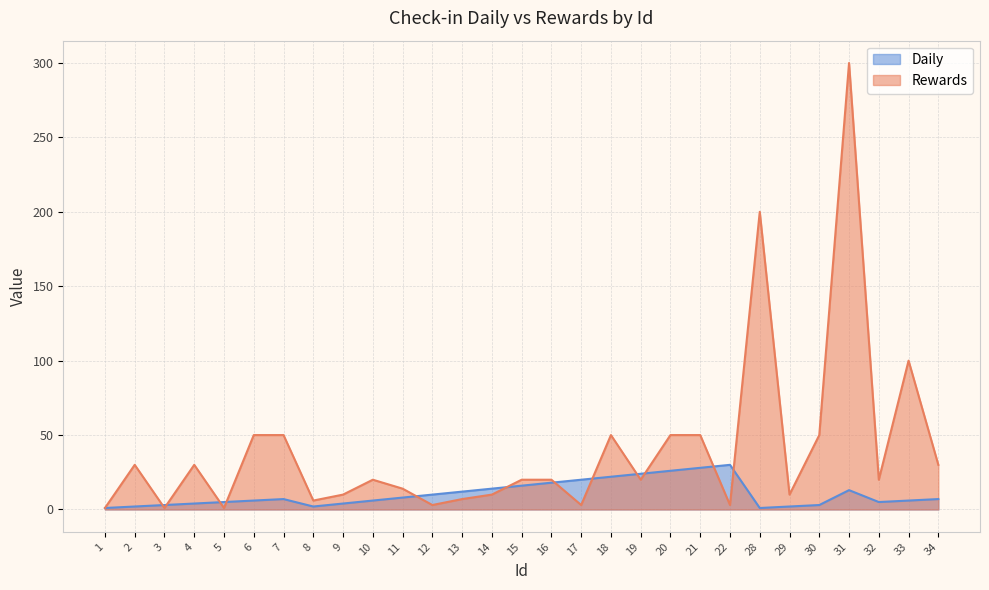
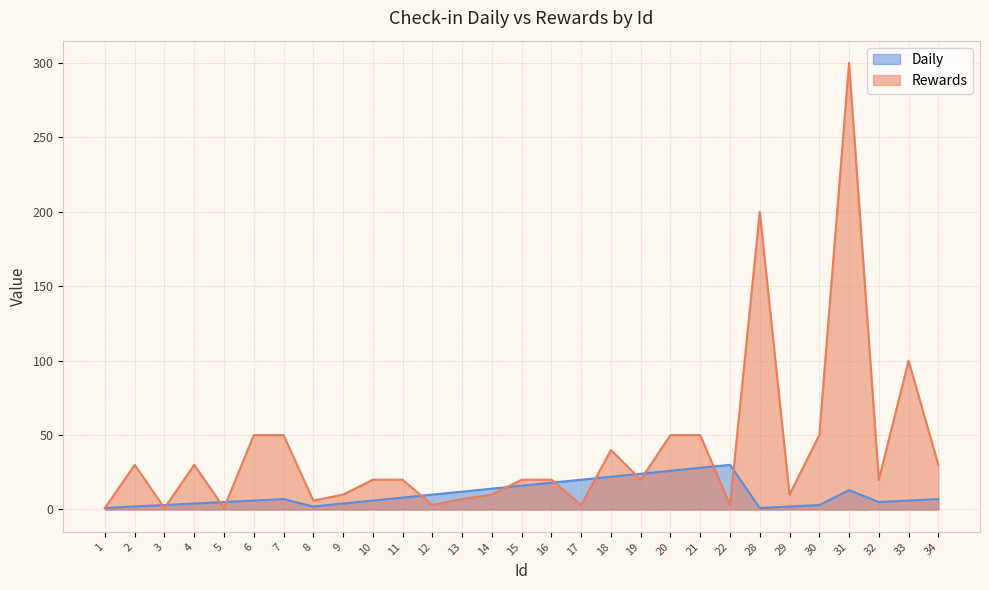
  {
    "Daily": {
      "2": 2,
      "3": 3,
      "4": 4,
      "5": 5,
      "6": 6,
      "7": 7,
      "8": 2,
      "9": 4,
      "10": 6,
      "11": 8,
      "12": 10,
      "13": 12,
      "14": 14,
      "15": 16,
      "16": 18,
      "17": 20,
      "18": 22,
      "19": 24,
      "20": 26,
      "21": 28,
      "22": 30,
      "28": 1,
      "29": 2,
      "30": 3,
      "31": 13,
      "32": 5,
      "33": 6,
      "34": 7
    },
    "Rewards": {
      "2": 30,
      "3": 1,
      "4": 30,
      "5": 1,
      "6": 50,
      "7": 50,
      "8": 6,
      "9": 10,
      "10": 20,
-     "11": 14,
+     "11": 20,
      "12": 3,
      "13": 7,
      "14": 10,
      "15": 20,
      "16": 20,
      "17": 3,
-     "18": 50,
+     "18": 40,
      "19": 20,
      "20": 50,
      "21": 50,
      "22": 3,
      "28": 200,
      "29": 10,
      "30": 50,
      "31": 300,
      "32": 20,
      "33": 100,
      "34": 30
    }
  }
